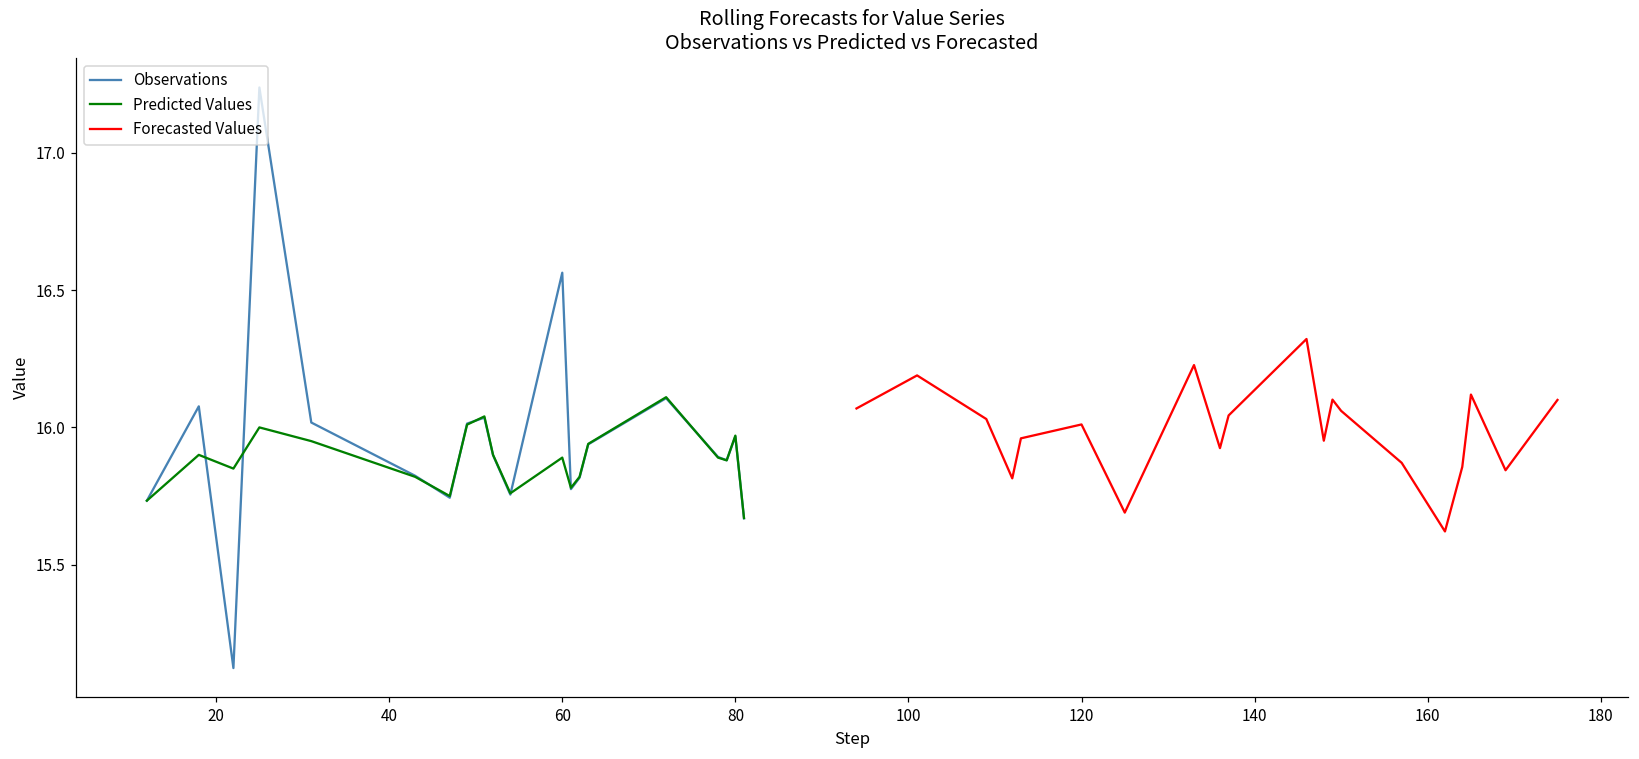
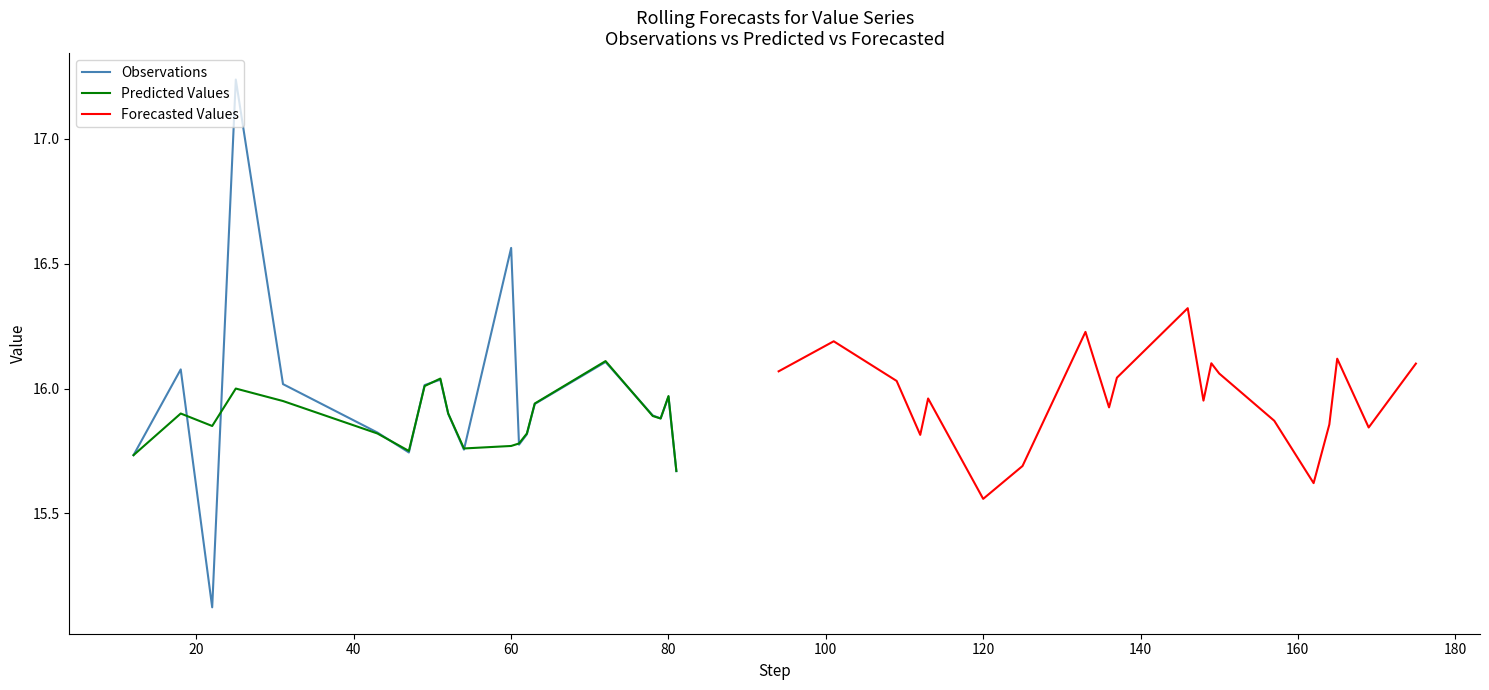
  {
    "Observations": {
      "60": 16.56
    },
    "Predicted Values": {
-     "60": 15.89
+     "60": 15.77
    },
    "Forecasted Values": {
-     "120": 16.01
+     "120": 15.56
    }
  }
